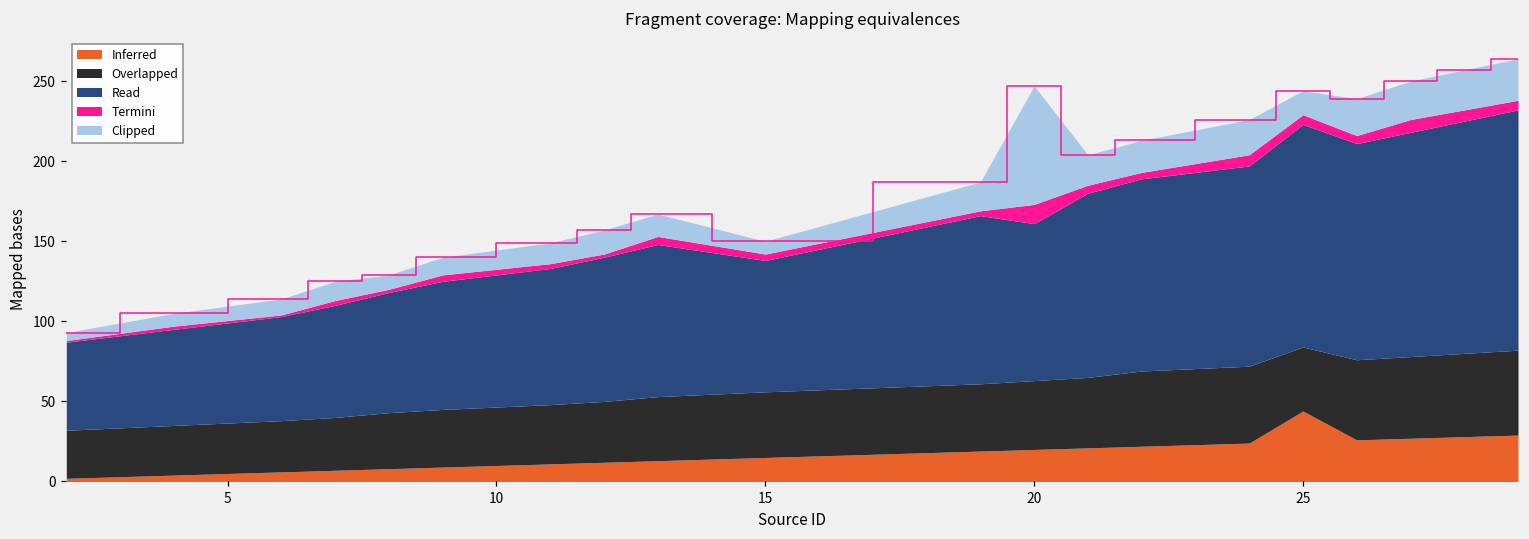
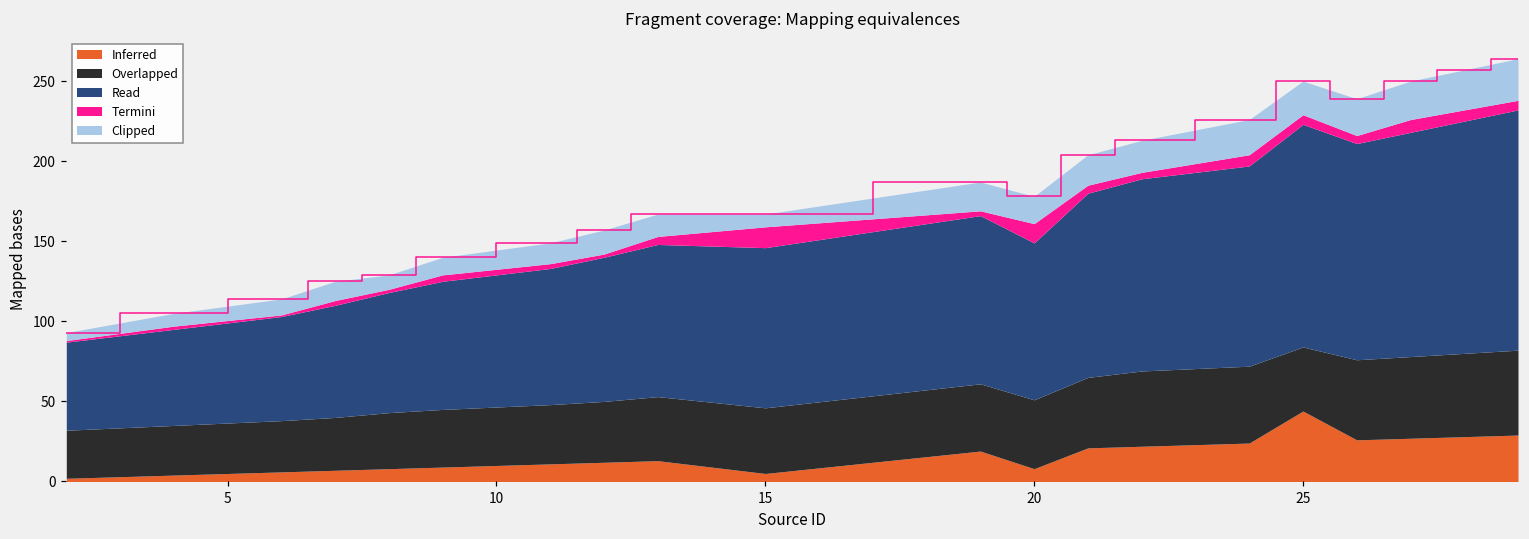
  {
    "Inferred": {
-     "15": 15,
-     "20": 20
+     "15": 5,
+     "20": 8
    },
    "Read": {
-     "15": 82
+     "15": 100
    },
    "Termini": {
-     "15": 4
+     "15": 13
    },
    "Clipped": {
      "15": 8,
-     "20": 74,
-     "25": 15
+     "20": 17,
+     "25": 21
    }
  }
